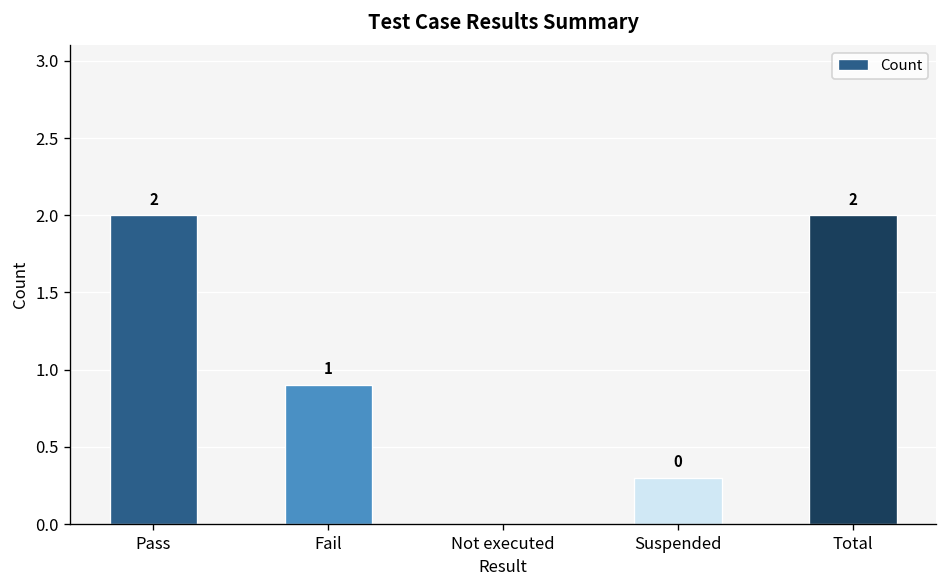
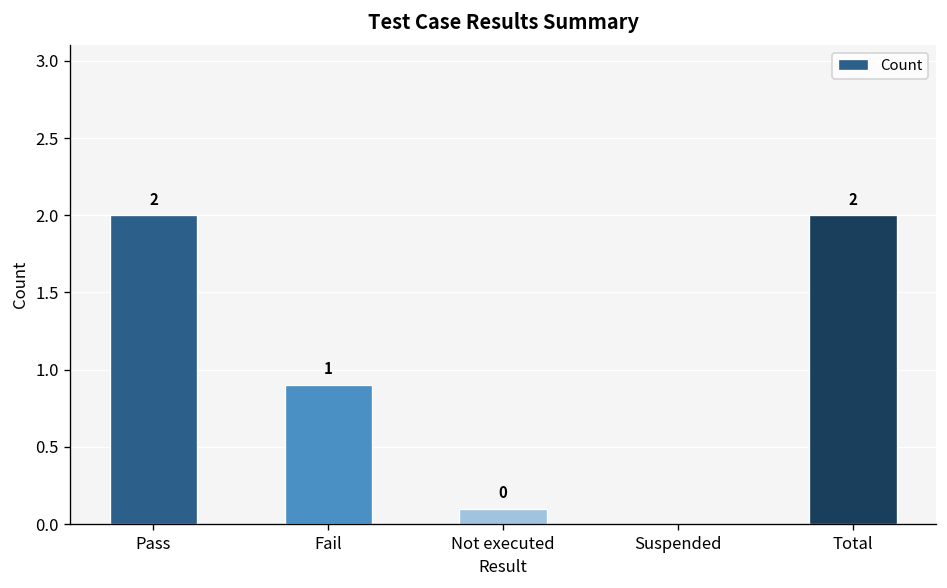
  {
-   "Not executed": 0.0,
-   "Suspended": 0.3
+   "Not executed": 0.1,
+   "Suspended": 0.0
  }
